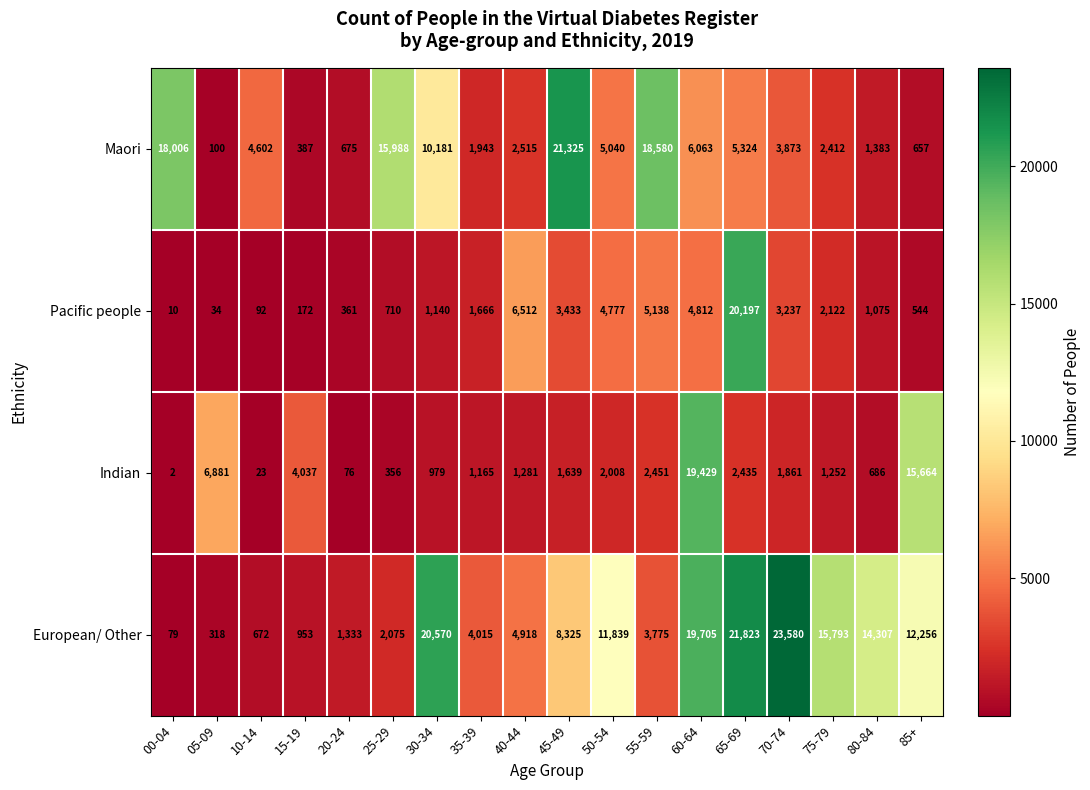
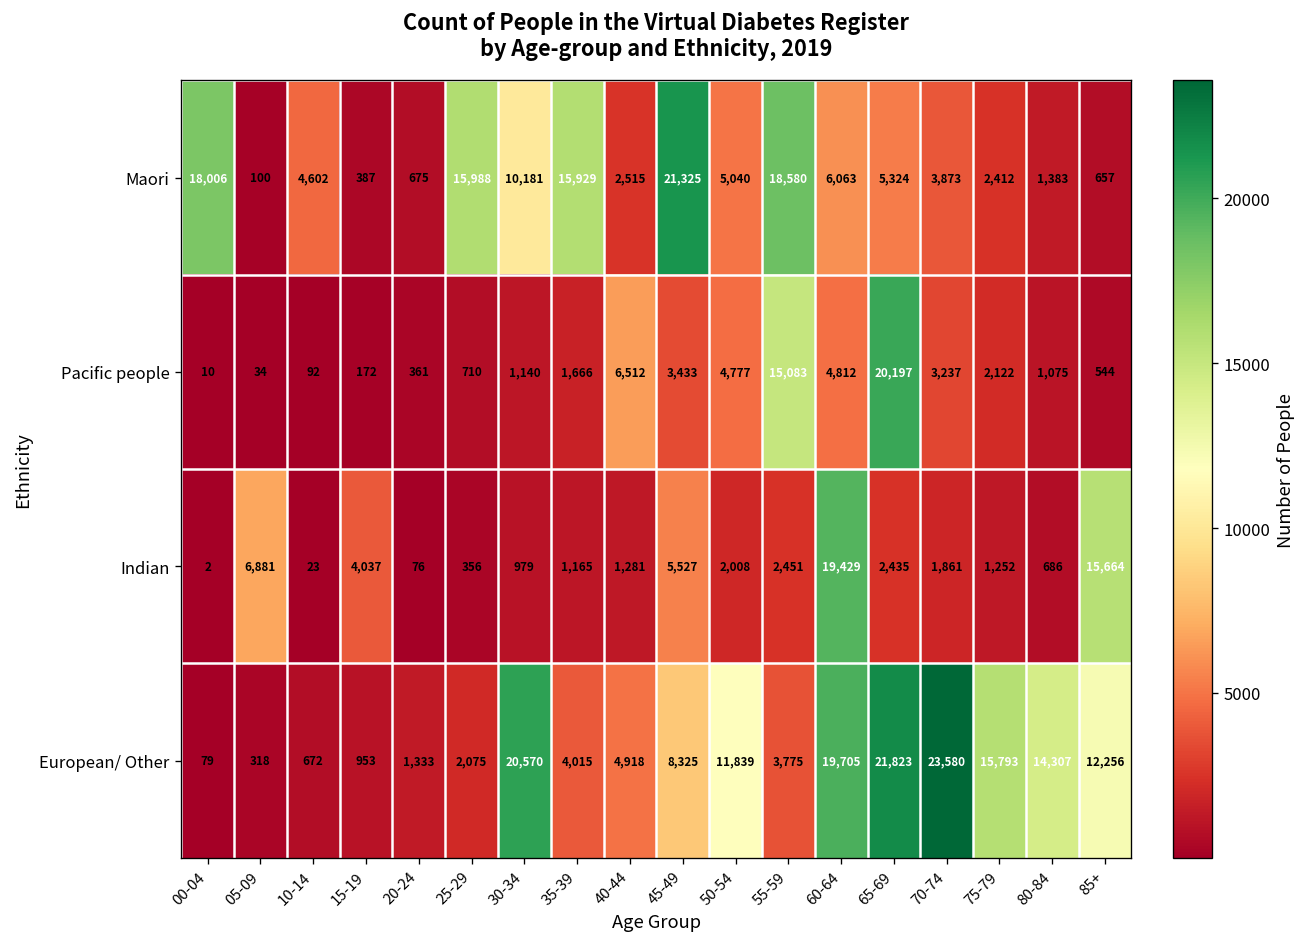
  {
    "Maori": {
      "00-04": "18,006",
      "05-09": "100",
      "10-14": "4,602",
      "15-19": "387",
      "20-24": "675",
      "25-29": "15,988",
      "30-34": "10,181",
-     "35-39": "1,943",
+     "35-39": "15,929",
      "40-44": "2,515",
      "45-49": "21,325",
      "50-54": "5,040",
      "55-59": "18,580",
      "60-64": "6,063",
      "65-69": "5,324",
      "70-74": "3,873",
      "75-79": "2,412",
      "80-84": "1,383",
      "85+": "657"
    },
    "Pacific people": {
      "00-04": "10",
      "05-09": "34",
      "10-14": "92",
      "15-19": "172",
      "20-24": "361",
      "25-29": "710",
      "30-34": "1,140",
      "35-39": "1,666",
      "40-44": "6,512",
      "45-49": "3,433",
      "50-54": "4,777",
-     "55-59": "5,138",
+     "55-59": "15,083",
      "60-64": "4,812",
      "65-69": "20,197",
      "70-74": "3,237",
      "75-79": "2,122",
      "80-84": "1,075",
      "85+": "544"
    },
    "Indian": {
      "00-04": "2",
      "05-09": "6,881",
      "10-14": "23",
      "15-19": "4,037",
      "20-24": "76",
      "25-29": "356",
      "30-34": "979",
      "35-39": "1,165",
      "40-44": "1,281",
-     "45-49": "1,639",
+     "45-49": "5,527",
      "50-54": "2,008",
      "55-59": "2,451",
      "60-64": "19,429",
      "65-69": "2,435",
      "70-74": "1,861",
      "75-79": "1,252",
      "80-84": "686",
      "85+": "15,664"
    },
    "European/ Other": {
      "00-04": "79",
      "05-09": "318",
      "10-14": "672",
      "15-19": "953",
      "20-24": "1,333",
      "25-29": "2,075",
      "30-34": "20,570",
      "35-39": "4,015",
      "40-44": "4,918",
      "45-49": "8,325",
      "50-54": "11,839",
      "55-59": "3,775",
      "60-64": "19,705",
      "65-69": "21,823",
      "70-74": "23,580",
      "75-79": "15,793",
      "80-84": "14,307",
      "85+": "12,256"
    }
  }
